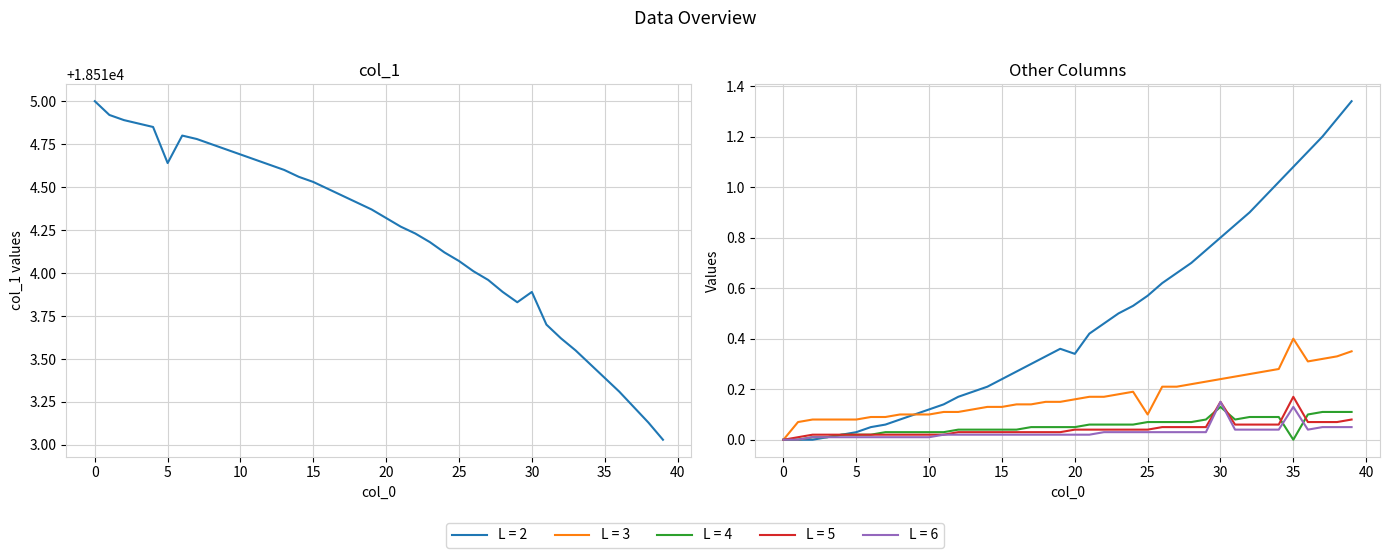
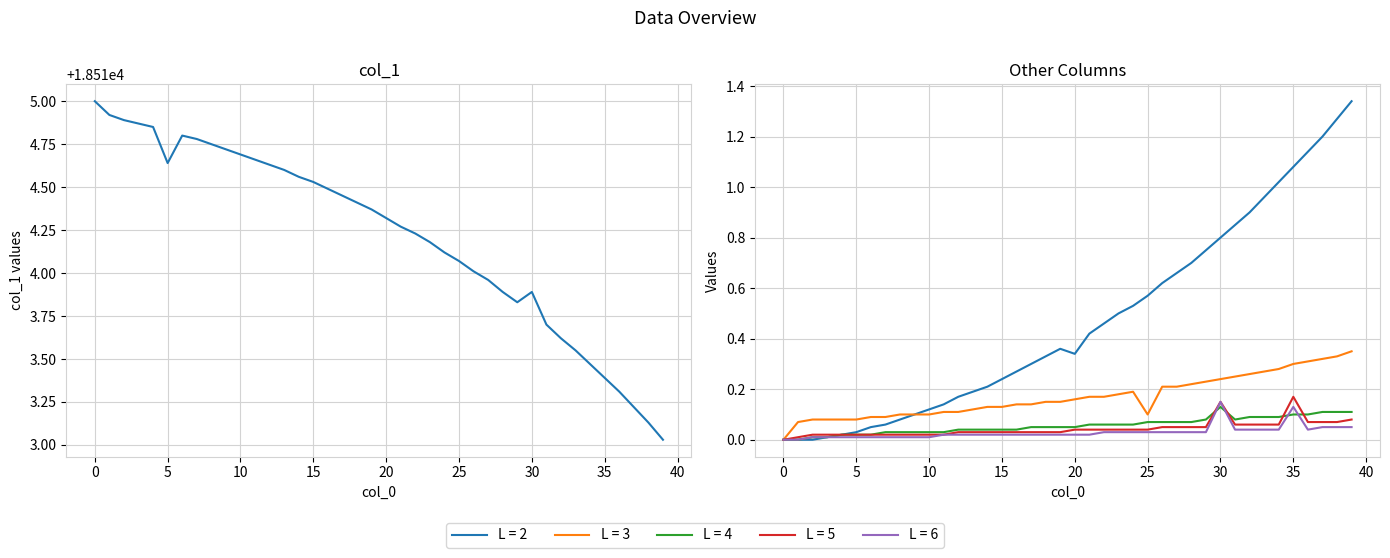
  {
    "col_1": {
      "0": 18515.00,
      "5": 18514.64,
      "10": 18514.69,
      "15": 18514.53,
      "20": 18514.32,
      "25": 18514.07,
      "30": 18513.89,
      "35": 18513.39
    },
    "Other Columns": {
      "L = 2": {
        "10": 0.12,
        "15": 0.24,
        "20": 0.34,
        "25": 0.57,
        "30": 0.8,
        "35": 1.08
      },
      "L = 3": {
        "5": 0.08,
        "10": 0.1,
        "15": 0.13,
        "20": 0.16,
        "25": 0.1,
        "30": 0.24,
-       "35": 0.4
+       "35": 0.3
      },
      "L = 4": {
        "25": 0.07,
        "30": 0.13,
-       "35": 0.0
+       "35": 0.1
      },
      "L = 5": {
        "35": 0.17
      },
      "L = 6": {
        "5": 0.01,
        "10": 0.01,
        "20": 0.02,
        "35": 0.13
      }
    }
  }
